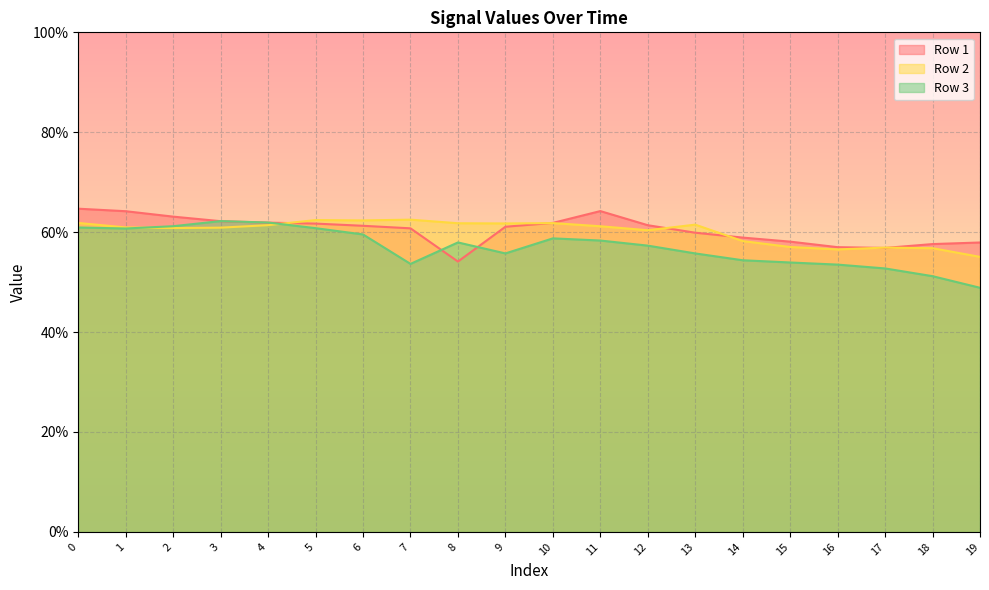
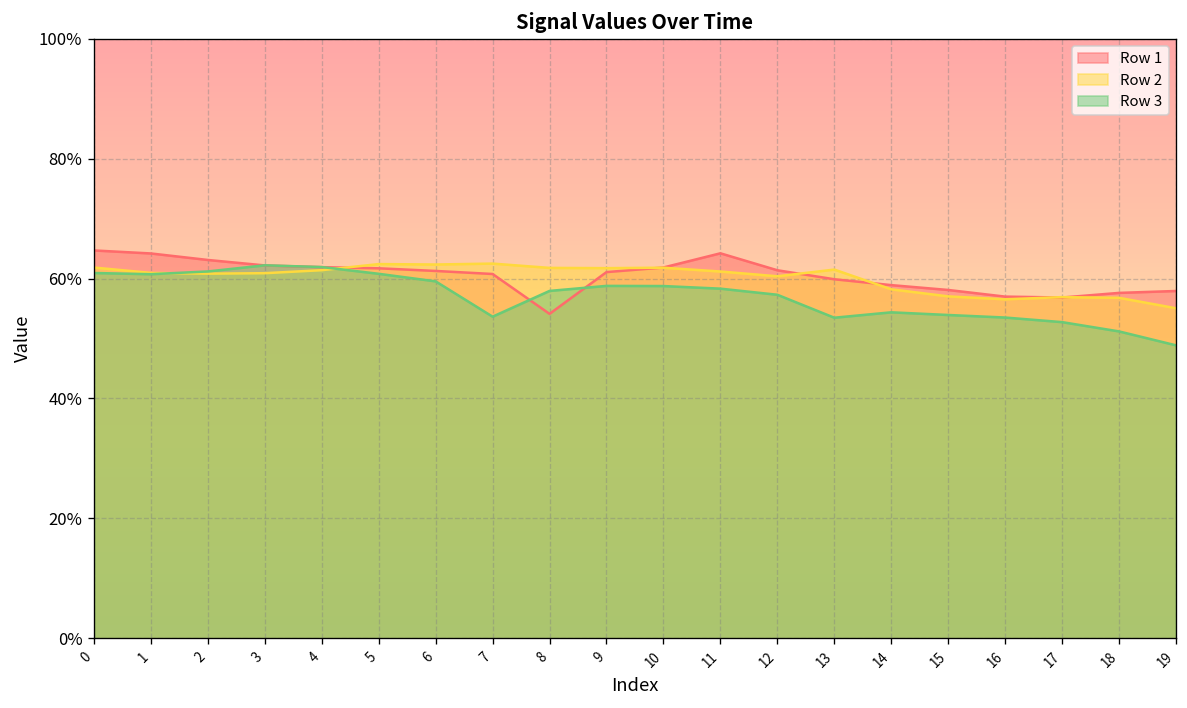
  {
    "Row 1": {
      "0": "65%",
      "1": "64%",
      "2": "63%",
      "5": "62%",
      "6": "61%",
      "7": "61%",
      "8": "54%",
      "9": "61%",
      "11": "64%",
      "12": "61%",
      "13": "60%",
      "14": "59%",
      "15": "58%",
      "18": "58%",
      "19": "58%"
    },
    "Row 2": {
      "0": "62%",
      "3": "61%",
      "4": "61%",
      "5": "62%",
      "6": "62%",
      "7": "63%",
      "8": "62%",
      "9": "62%",
      "11": "61%",
      "12": "60%",
      "13": "62%",
      "14": "58%",
      "15": "57%",
      "18": "57%",
      "19": "55%"
    },
    "Row 3": {
      "0": "61%",
      "5": "61%",
      "6": "60%",
      "7": "54%",
      "8": "58%",
-     "9": "56%",
+     "9": "59%",
      "10": "59%",
      "11": "58%",
      "12": "57%",
-     "13": "56%",
+     "13": "53%",
      "14": "54%",
      "15": "54%",
      "16": "54%",
      "17": "53%",
      "18": "51%",
      "19": "49%"
    }
  }
